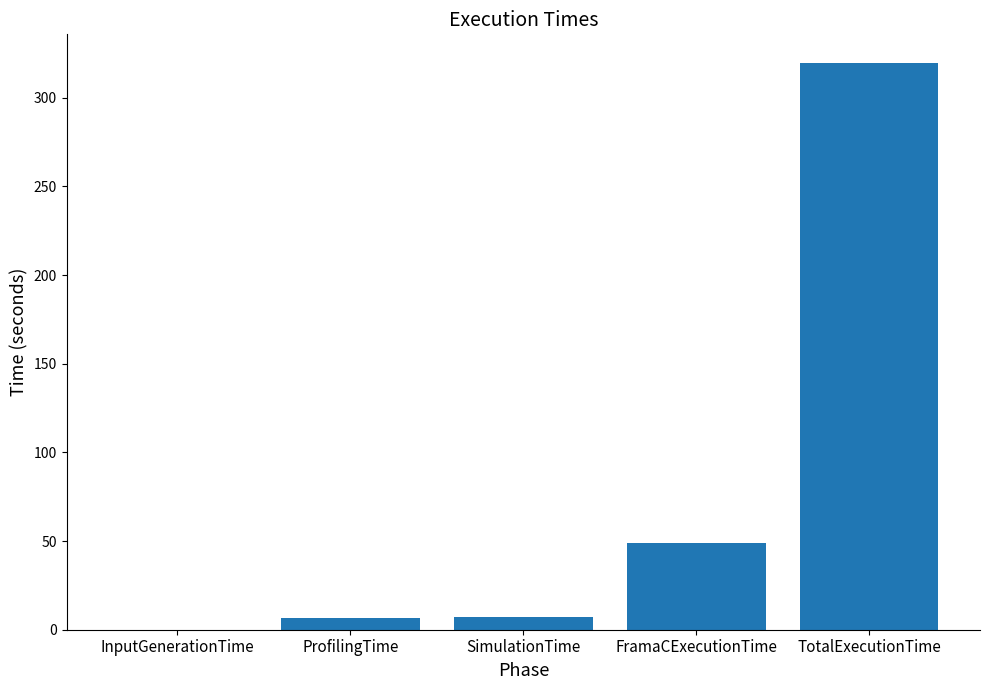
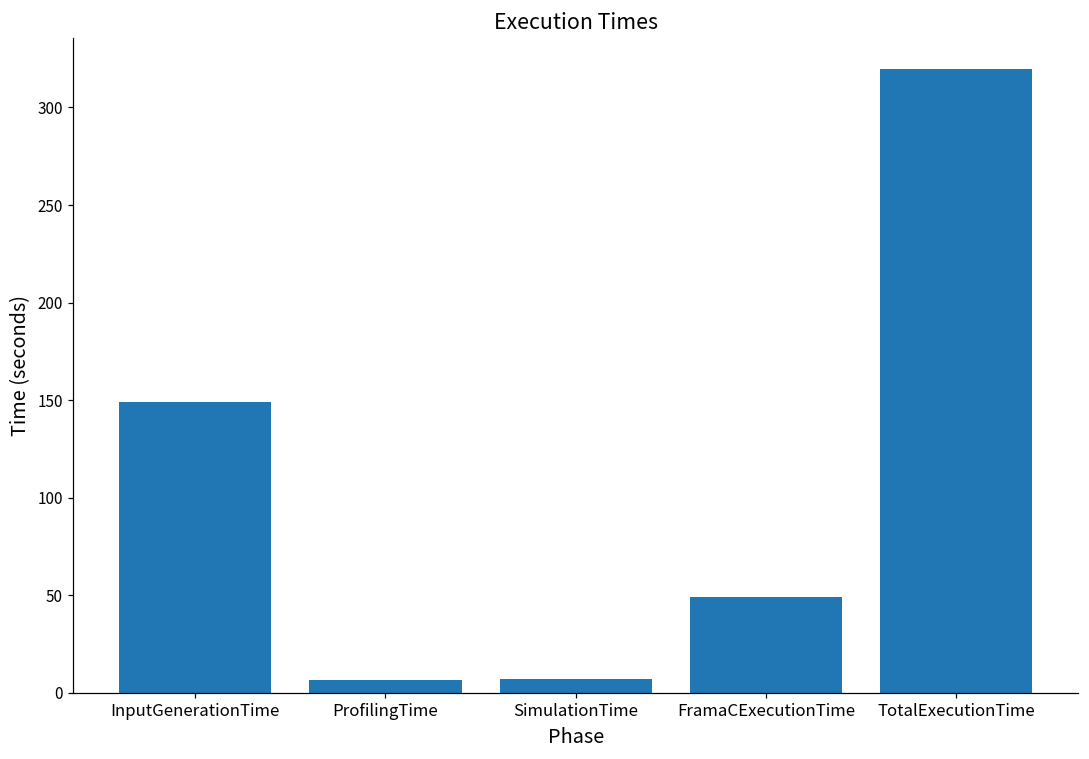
  {
-   "InputGenerationTime": 0,
+   "InputGenerationTime": 149,
    "ProfilingTime": 7,
    "SimulationTime": 7,
    "FramaCExecutionTime": 49,
    "TotalExecutionTime": 320
  }
